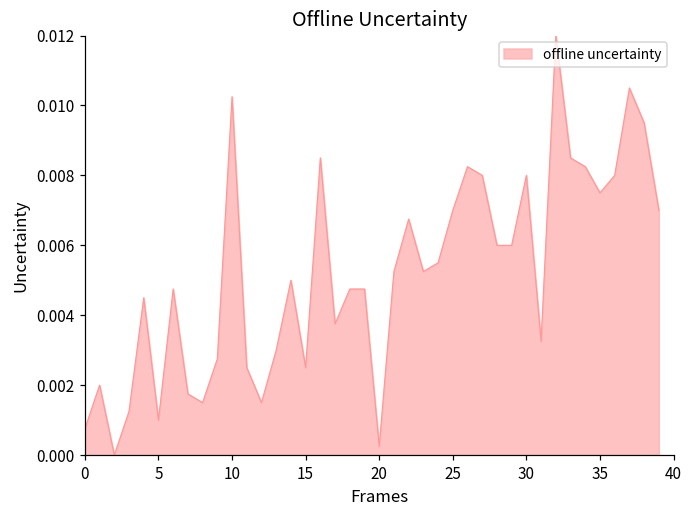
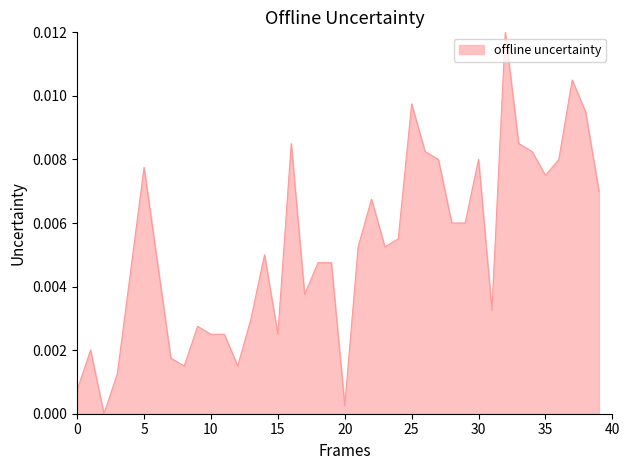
  {
    "0": 0.0008,
-   "5": 0.0010,
-   "10": 0.0103,
+   "5": 0.0078,
+   "10": 0.0025,
    "15": 0.0025,
    "20": 0.0003,
-   "25": 0.0070,
+   "25": 0.0098,
    "30": 0.0080,
    "35": 0.0075
  }
